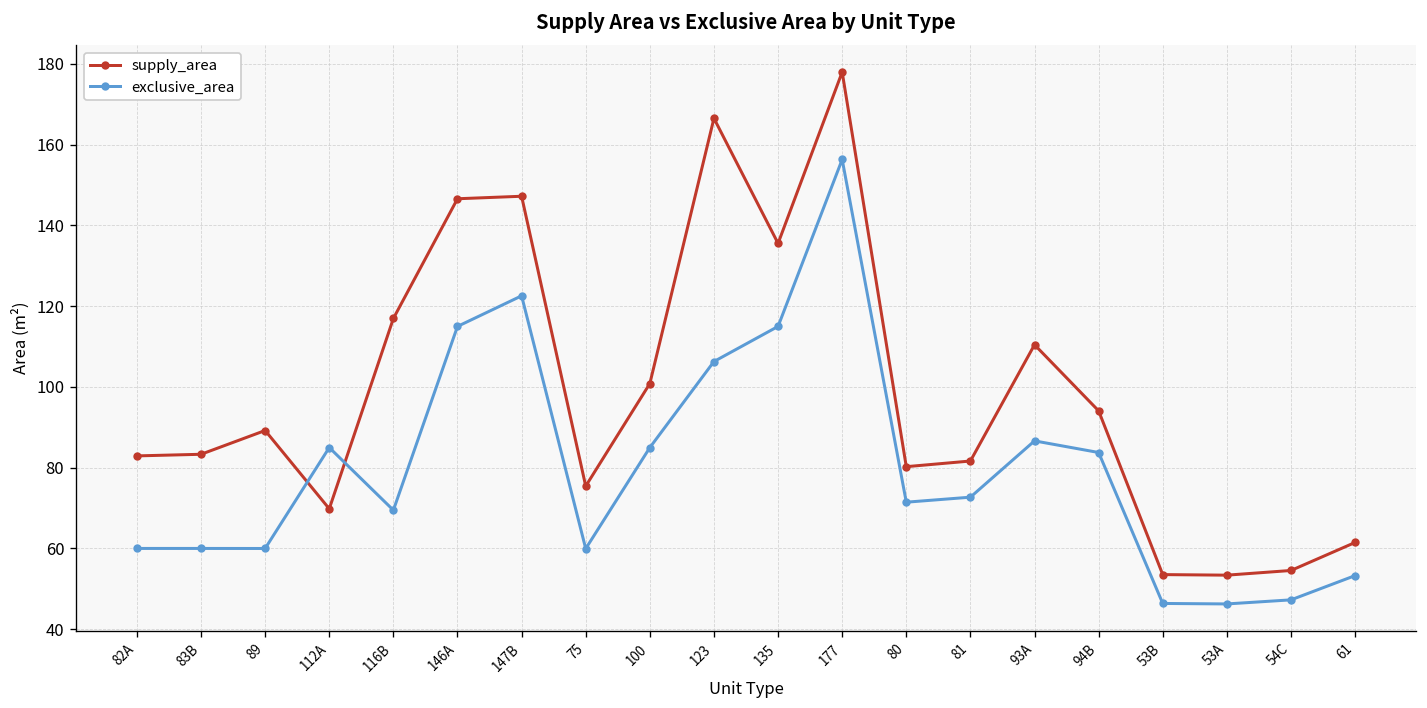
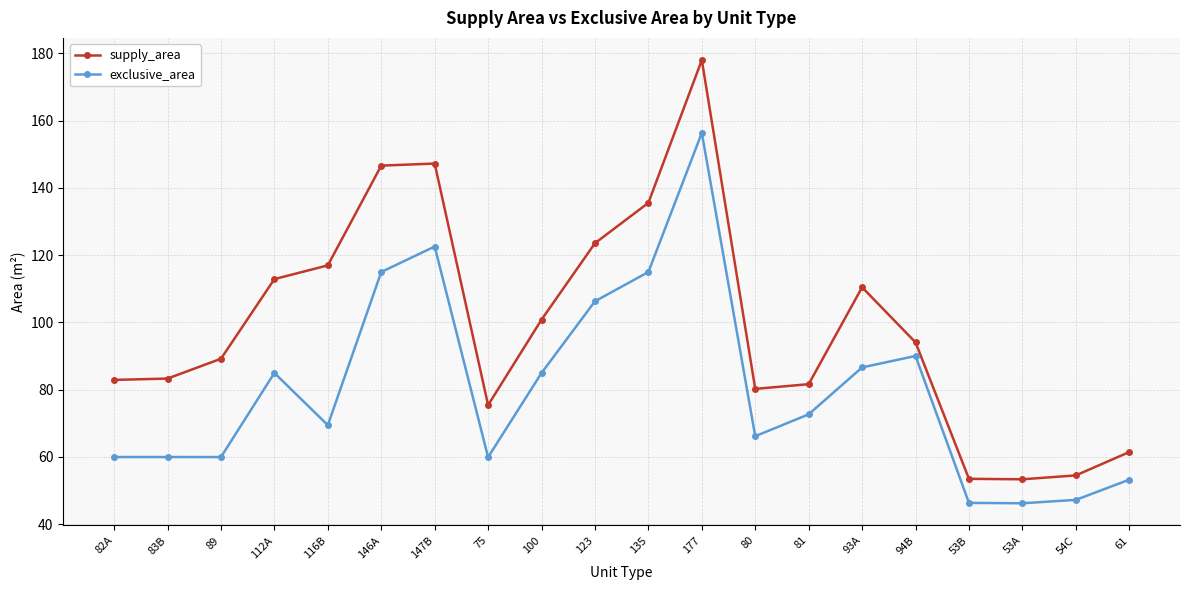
  {
    "supply_area": {
      "82A": 83,
      "83B": 83,
      "89": 89,
-     "112A": 70,
+     "112A": 113,
      "116B": 117,
      "146A": 147,
      "147B": 147,
      "75": 75,
      "100": 101,
-     "123": 167,
+     "123": 124,
      "135": 136,
      "177": 178,
      "80": 80,
      "81": 82,
      "93A": 110,
      "94B": 94,
      "53B": 53,
      "53A": 53,
      "54C": 55,
      "61": 61
    },
    "exclusive_area": {
      "82A": 60,
      "83B": 60,
      "89": 60,
      "112A": 85,
      "116B": 69,
      "146A": 115,
      "147B": 123,
      "75": 60,
      "100": 85,
      "123": 106,
      "135": 115,
      "177": 156,
-     "80": 71,
+     "80": 66,
      "81": 73,
      "93A": 87,
-     "94B": 84,
+     "94B": 90,
      "53B": 46,
      "53A": 46,
      "54C": 47,
      "61": 53
    }
  }
